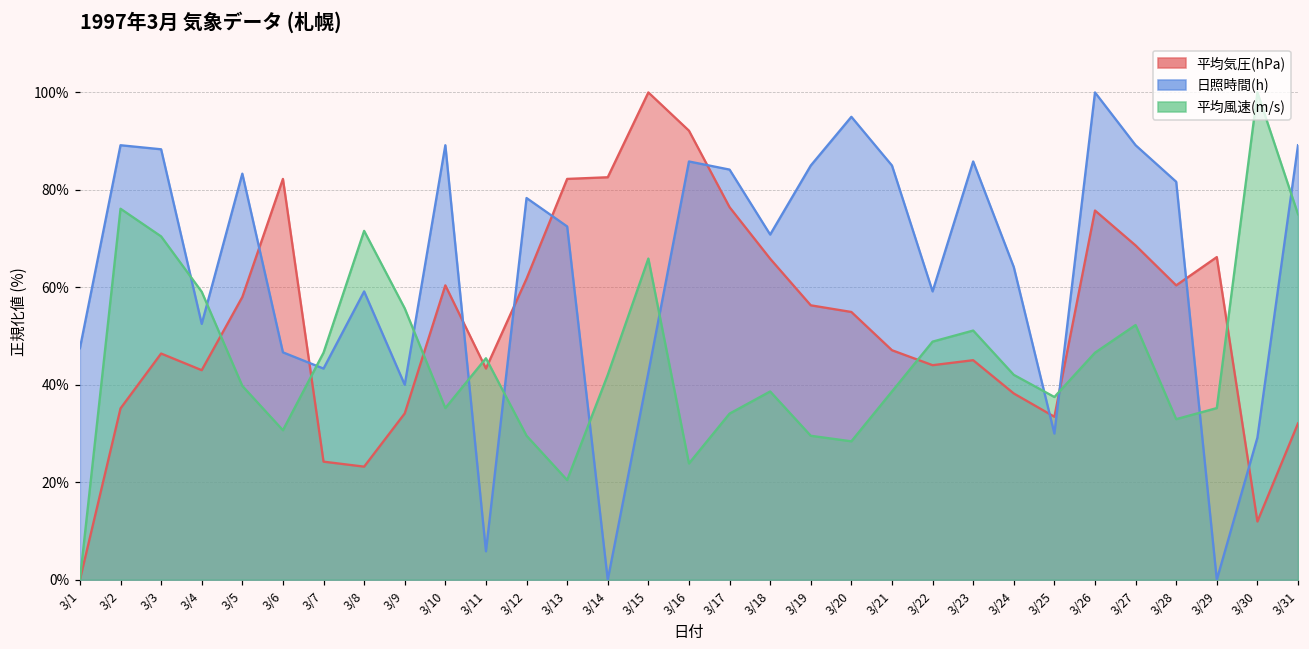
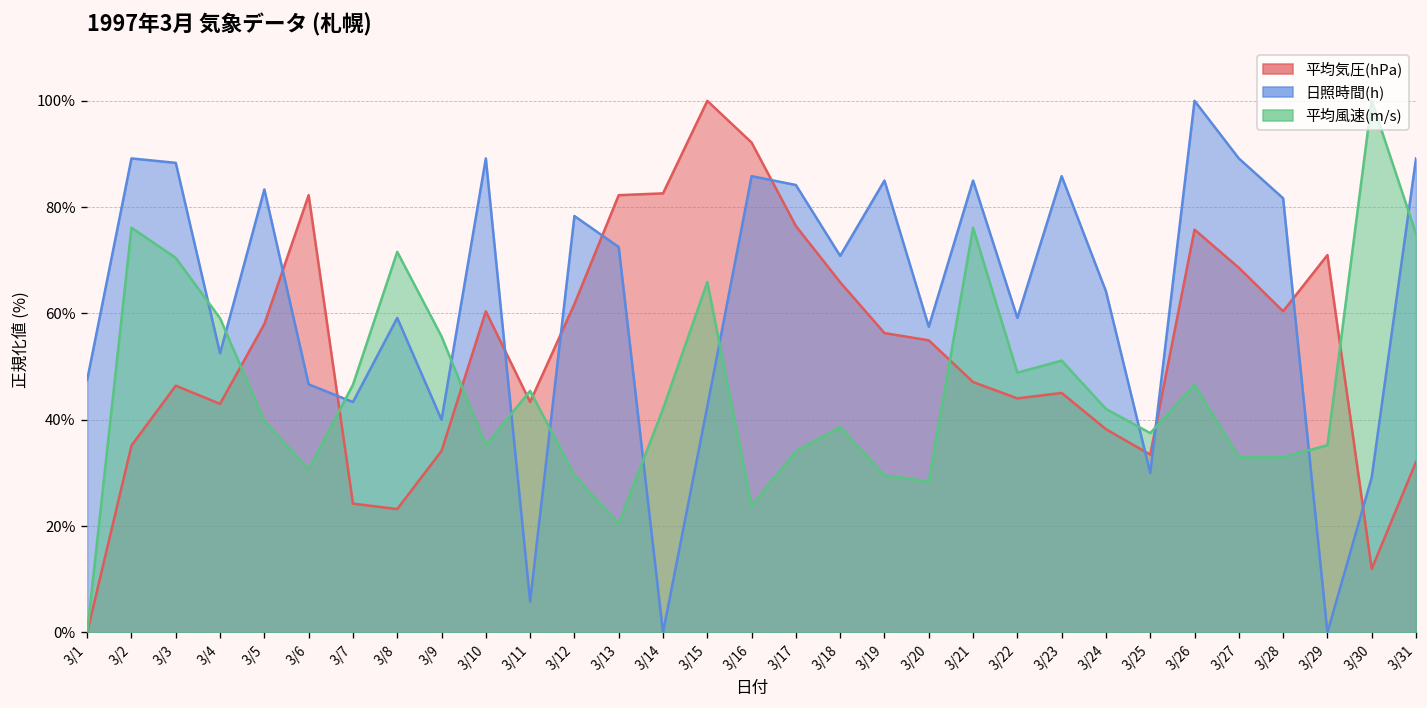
  {
    "平均気圧(hPa)": {
      "3/2": "35%",
      "3/3": "46%",
      "3/4": "43%",
      "3/5": "58%",
      "3/6": "82%",
      "3/7": "24%",
      "3/8": "23%",
      "3/9": "34%",
      "3/10": "60%",
      "3/11": "43%",
      "3/12": "62%",
      "3/13": "82%",
      "3/14": "83%",
      "3/15": "100%",
      "3/16": "92%",
      "3/17": "76%",
      "3/18": "66%",
      "3/19": "56%",
      "3/20": "55%",
      "3/21": "47%",
      "3/22": "44%",
      "3/23": "45%",
      "3/24": "38%",
      "3/25": "33%",
      "3/26": "76%",
      "3/27": "69%",
      "3/28": "60%",
-     "3/29": "66%",
+     "3/29": "71%",
      "3/30": "12%",
      "3/31": "32%"
    },
    "日照時間(h)": {
      "3/1": "48%",
      "3/2": "89%",
      "3/3": "88%",
      "3/4": "53%",
      "3/5": "83%",
      "3/6": "47%",
      "3/7": "43%",
      "3/8": "59%",
      "3/9": "40%",
      "3/10": "89%",
      "3/11": "6%",
      "3/12": "78%",
      "3/13": "73%",
      "3/14": "0%",
      "3/15": "43%",
      "3/16": "86%",
      "3/17": "84%",
      "3/18": "71%",
      "3/19": "85%",
-     "3/20": "95%",
+     "3/20": "58%",
      "3/21": "85%",
      "3/22": "59%",
      "3/23": "86%",
      "3/24": "64%",
      "3/25": "30%",
      "3/26": "100%",
      "3/27": "89%",
      "3/28": "82%",
      "3/29": "0%",
      "3/30": "29%",
      "3/31": "89%"
    },
    "平均風速(m/s)": {
      "3/2": "76%",
      "3/3": "70%",
      "3/4": "59%",
      "3/5": "40%",
      "3/6": "31%",
      "3/7": "47%",
      "3/8": "72%",
      "3/9": "56%",
      "3/10": "35%",
      "3/11": "45%",
      "3/12": "30%",
      "3/13": "20%",
      "3/14": "42%",
      "3/15": "66%",
      "3/16": "24%",
      "3/17": "34%",
      "3/18": "39%",
      "3/19": "30%",
      "3/20": "28%",
-     "3/21": "39%",
+     "3/21": "76%",
      "3/22": "49%",
      "3/23": "51%",
      "3/24": "42%",
      "3/25": "37%",
      "3/26": "47%",
-     "3/27": "52%",
+     "3/27": "33%",
      "3/28": "33%",
      "3/29": "35%",
      "3/31": "75%"
    }
  }
